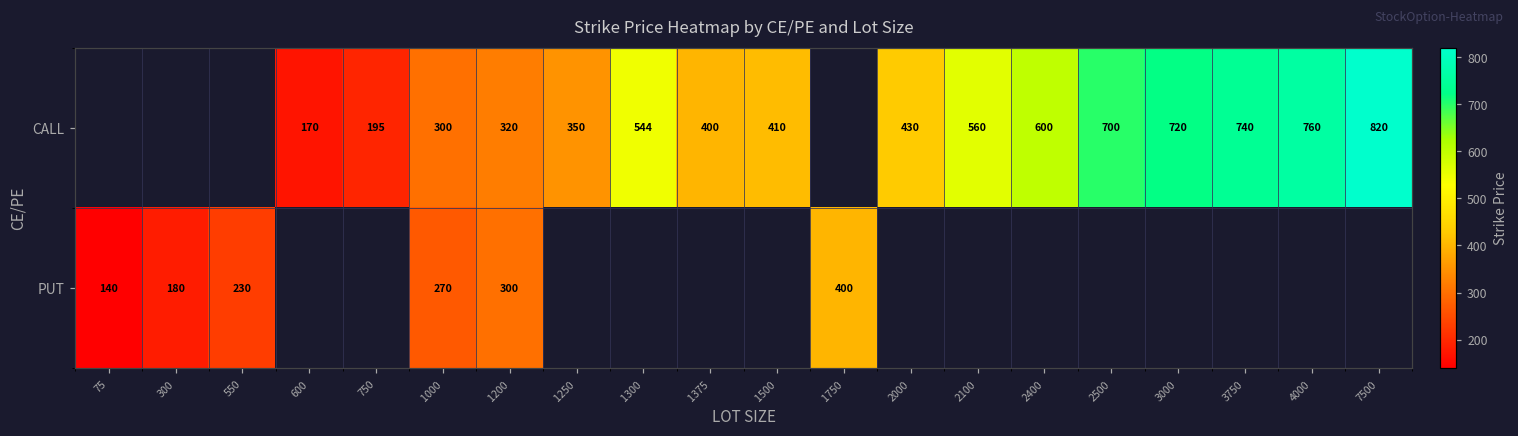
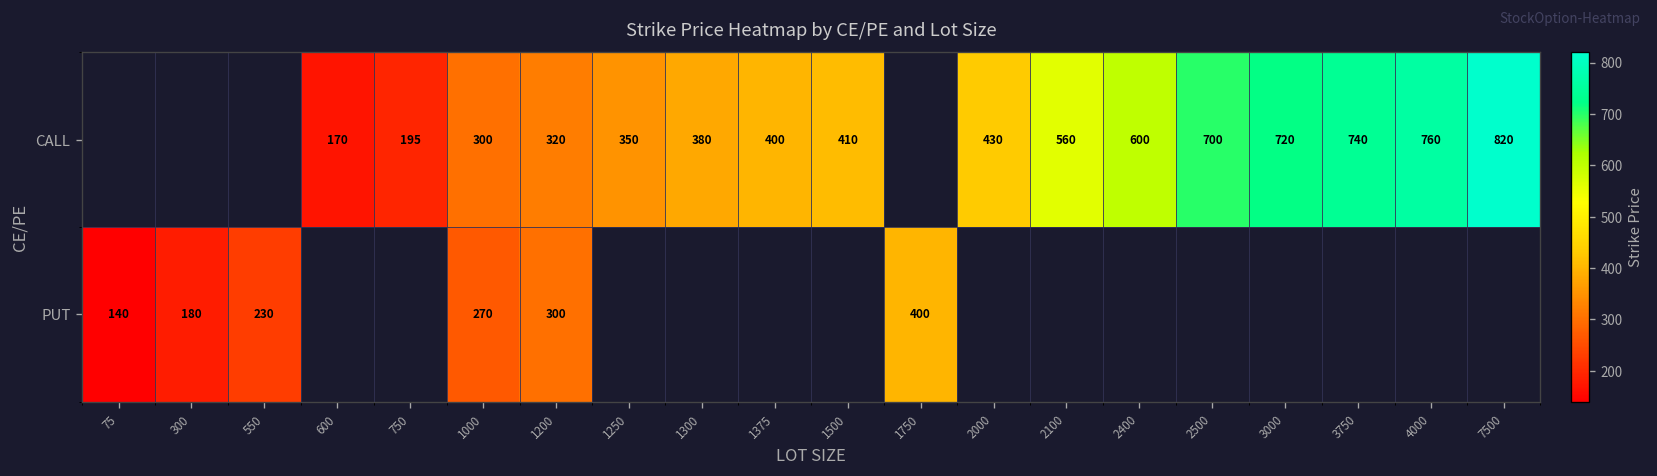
  {
    "CALL": {
      "600": 170,
      "750": 195,
      "1000": 300,
      "1200": 320,
      "1250": 350,
-     "1300": 544,
+     "1300": 380,
      "1375": 400,
      "1500": 410,
      "2000": 430,
      "2100": 560,
      "2400": 600,
      "2500": 700,
      "3000": 720,
      "3750": 740,
      "4000": 760,
      "7500": 820
    },
    "PUT": {
      "75": 140,
      "300": 180,
      "550": 230,
      "1000": 270,
      "1200": 300,
      "1750": 400
    }
  }
